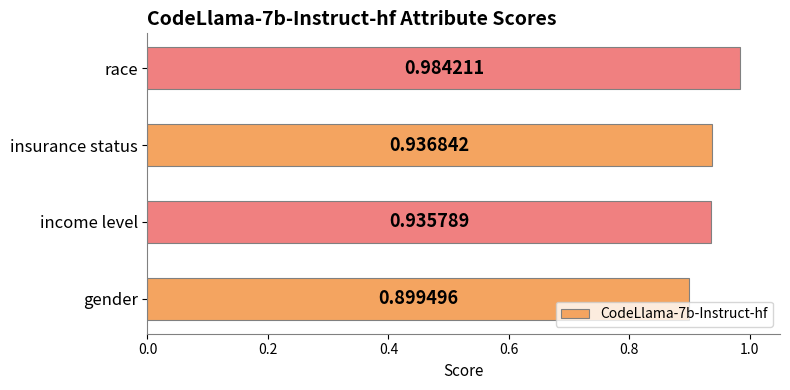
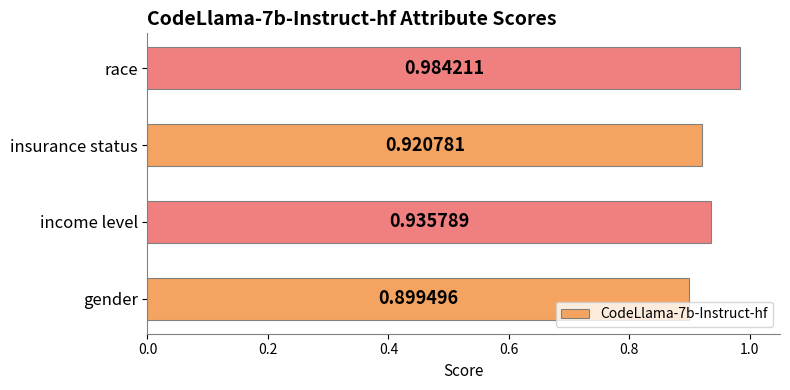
  {
    "race": 0.984211,
-   "insurance status": 0.936842,
+   "insurance status": 0.920781,
    "income level": 0.935789,
    "gender": 0.899496
  }
